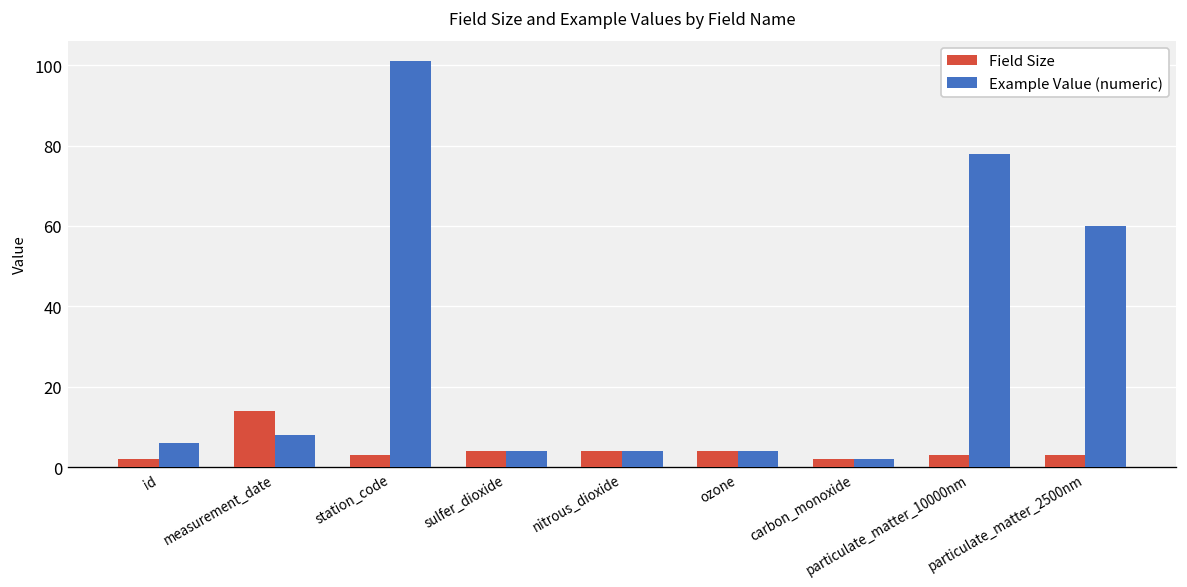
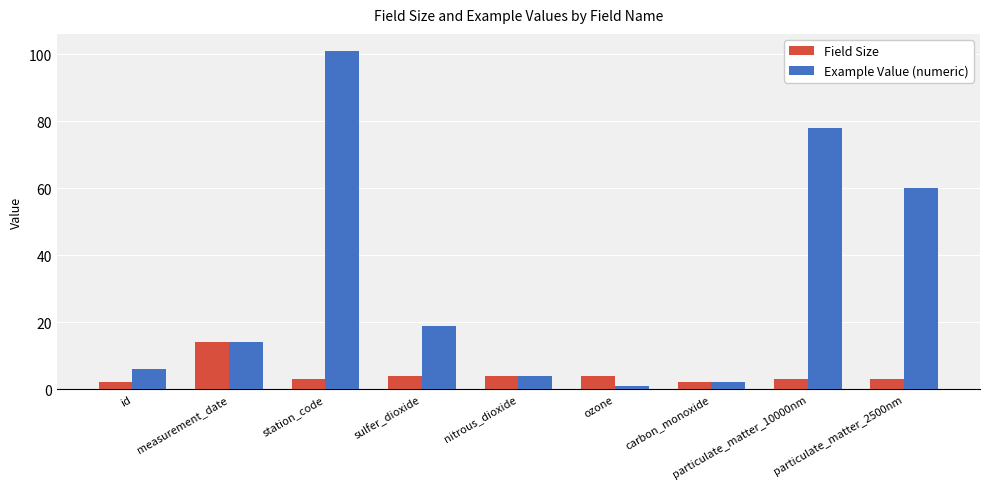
  {
    "Field Size": {
      "id": 2,
      "measurement_date": 14,
      "station_code": 3,
      "sulfer_dioxide": 4,
      "nitrous_dioxide": 4,
      "ozone": 4,
      "carbon_monoxide": 2,
      "particulate_matter_10000nm": 3,
      "particulate_matter_2500nm": 3
    },
    "Example Value (numeric)": {
      "id": 6,
-     "measurement_date": 8,
+     "measurement_date": 14,
      "station_code": 101,
-     "sulfer_dioxide": 4,
+     "sulfer_dioxide": 19,
      "nitrous_dioxide": 4,
-     "ozone": 4,
+     "ozone": 1,
      "carbon_monoxide": 2,
      "particulate_matter_10000nm": 78,
      "particulate_matter_2500nm": 60
    }
  }
